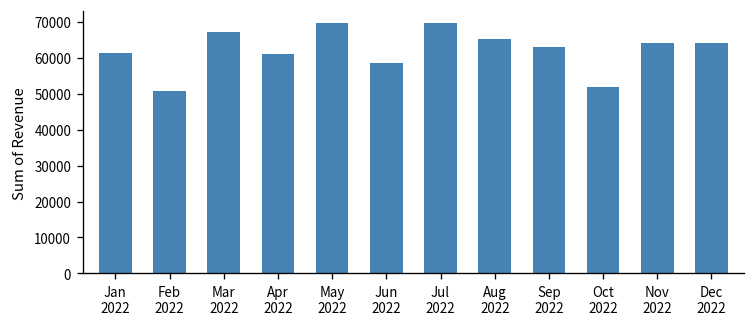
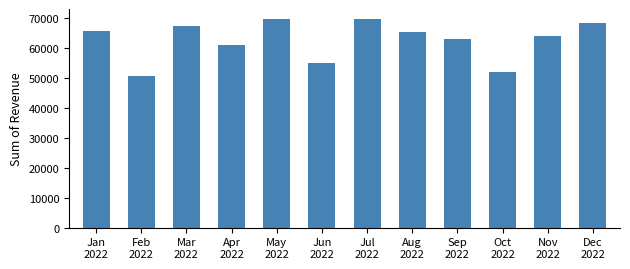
  {
-   "Jan 2022": 61000,
+   "Jan 2022": 66000,
    "Feb 2022": 51000,
    "Mar 2022": 67000,
    "Apr 2022": 61000,
    "May 2022": 70000,
-   "Jun 2022": 59000,
+   "Jun 2022": 55000,
    "Jul 2022": 70000,
    "Aug 2022": 65000,
    "Sep 2022": 63000,
    "Oct 2022": 52000,
    "Nov 2022": 64000,
-   "Dec 2022": 64000
+   "Dec 2022": 68000
  }
